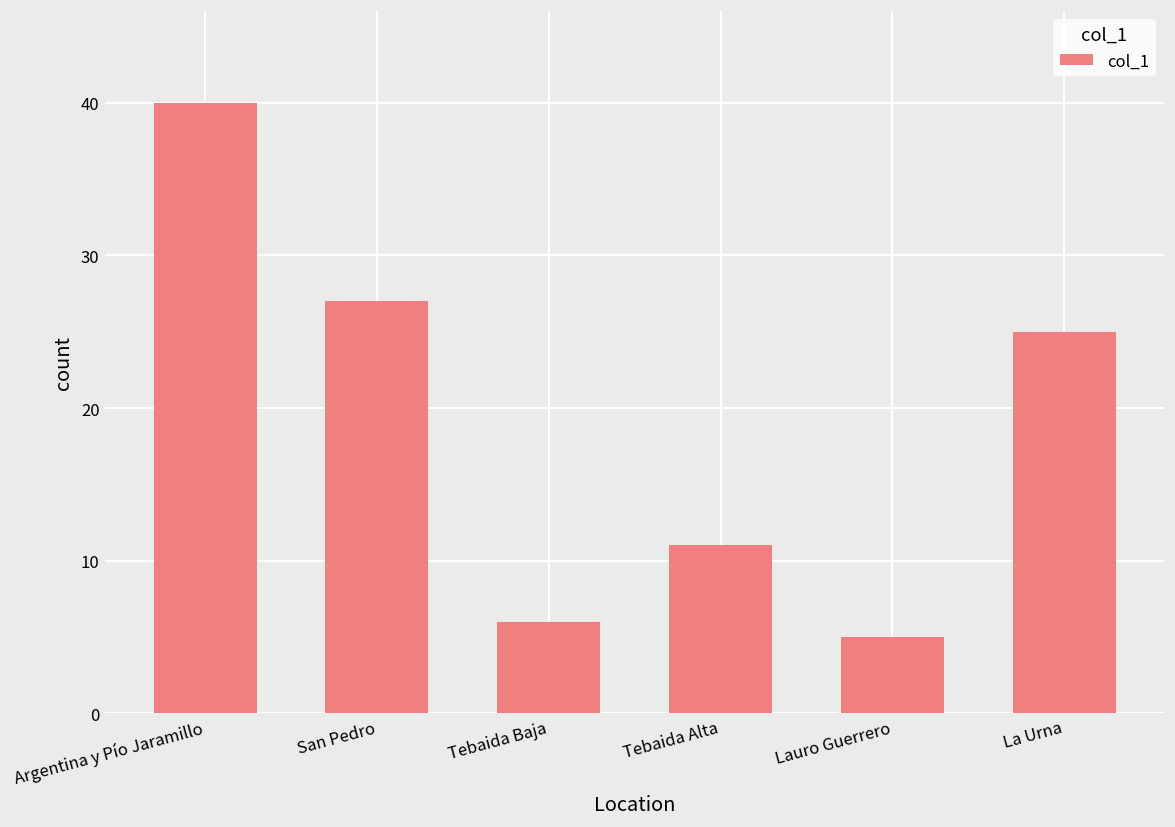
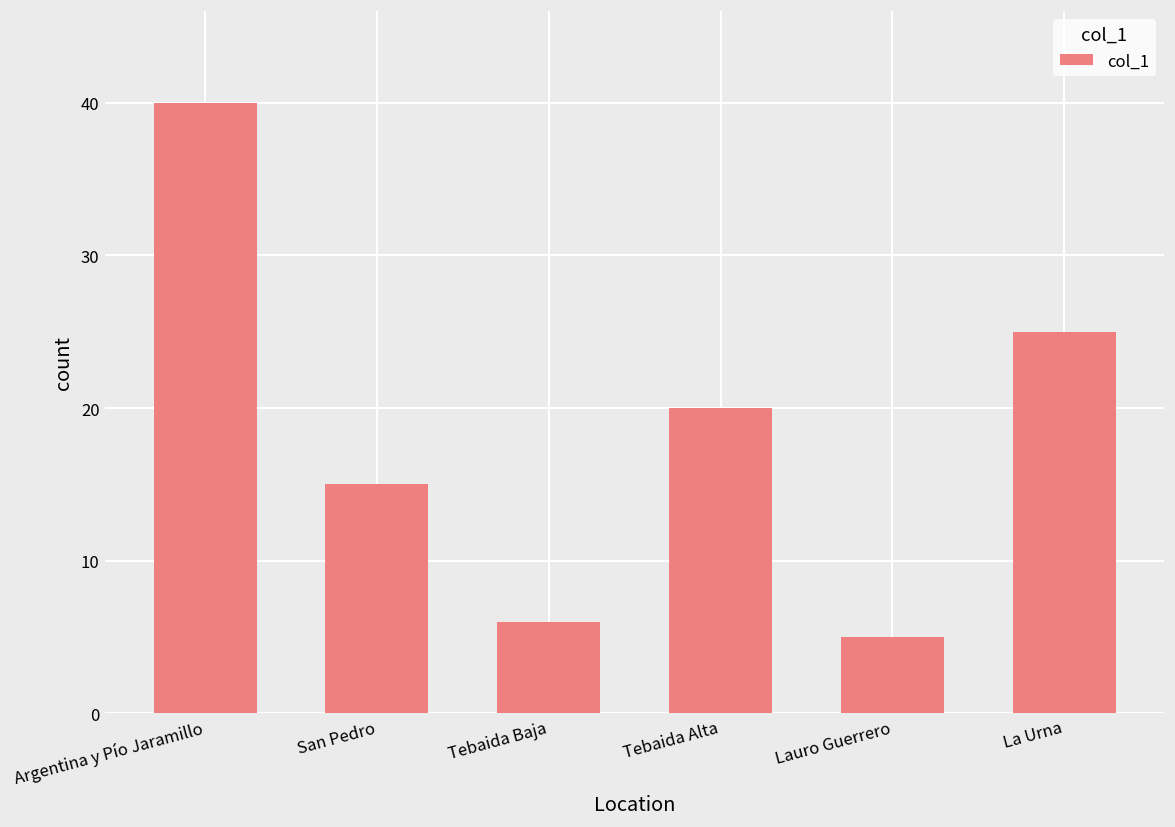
  {
    "Argentina y Pío Jaramillo": 40,
-   "San Pedro": 27,
+   "San Pedro": 15,
    "Tebaida Baja": 6,
-   "Tebaida Alta": 11,
+   "Tebaida Alta": 20,
    "Lauro Guerrero": 5,
    "La Urna": 25
  }
